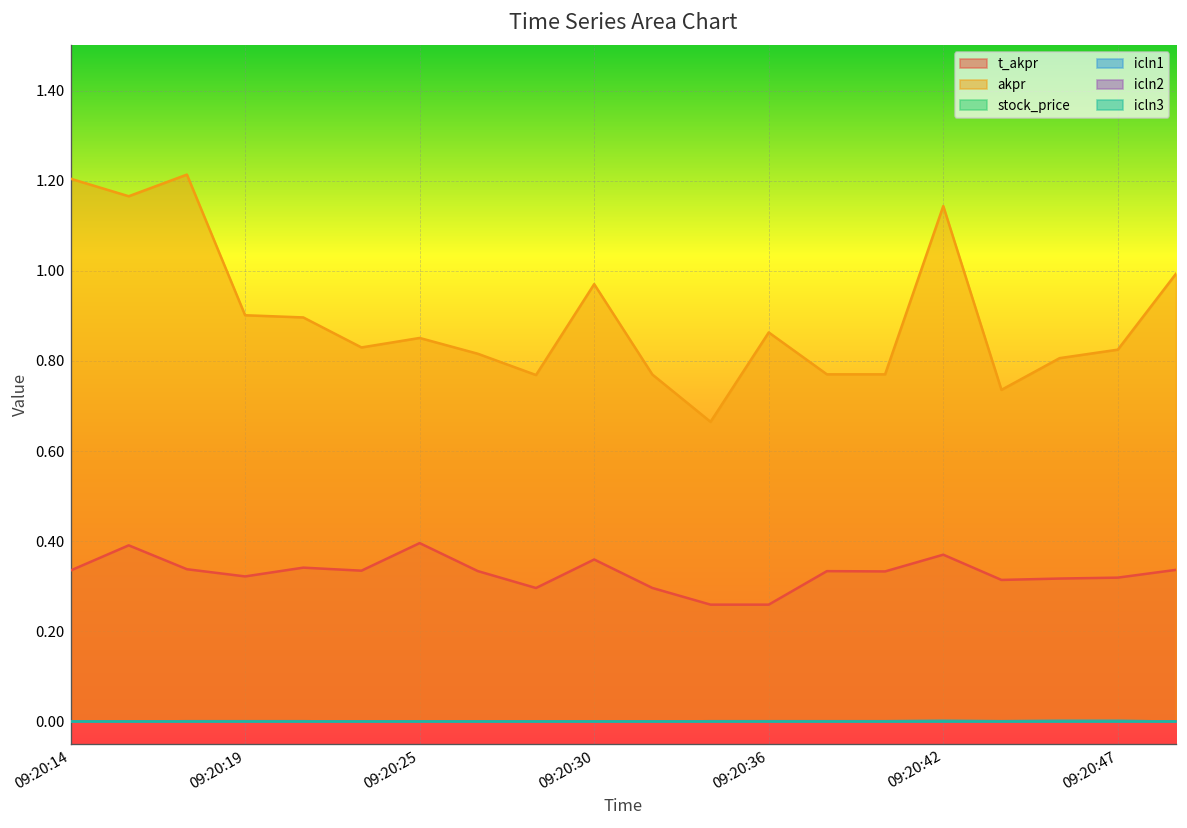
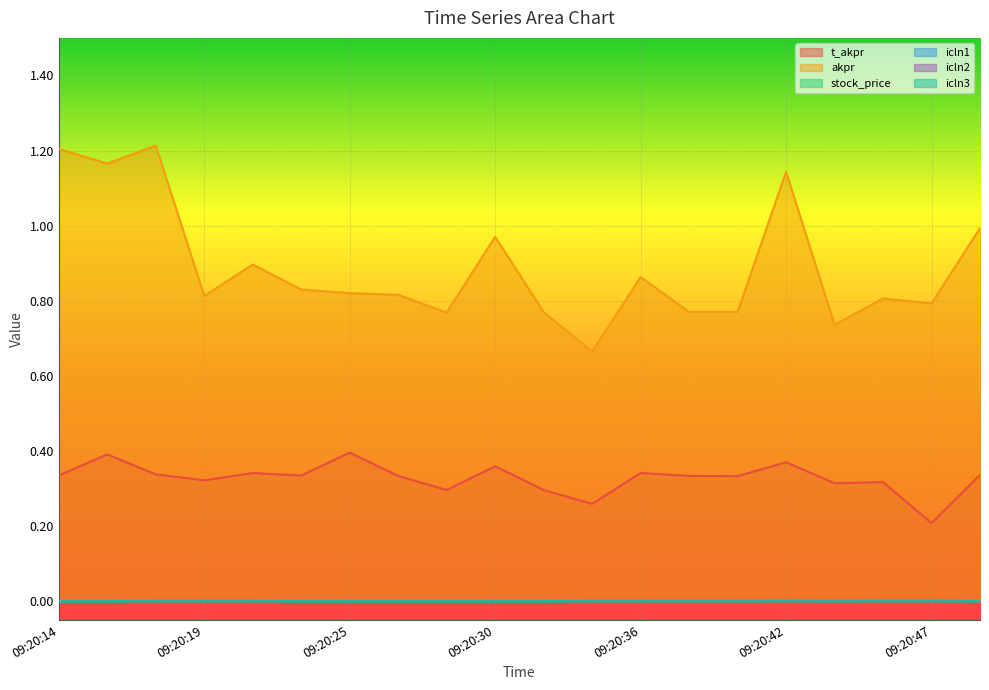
  {
    "t_akpr": {
      "09:20:14": 0.33,
      "09:20:19": 0.32,
      "09:20:25": 0.40,
      "09:20:30": 0.36,
-     "09:20:36": 0.26,
+     "09:20:36": 0.34,
      "09:20:42": 0.37,
-     "09:20:47": 0.32
+     "09:20:47": 0.21
    },
    "akpr": {
      "09:20:14": 1.20,
-     "09:20:19": 0.90,
-     "09:20:25": 0.85,
+     "09:20:19": 0.81,
+     "09:20:25": 0.82,
      "09:20:30": 0.97,
      "09:20:36": 0.86,
      "09:20:42": 1.14,
-     "09:20:47": 0.83
+     "09:20:47": 0.79
    },
    "icln3": {
      "09:20:14": 0.00,
      "09:20:19": 0.00,
      "09:20:25": 0.00,
      "09:20:30": 0.00,
      "09:20:36": 0.00,
      "09:20:42": 0.00,
      "09:20:47": 0.00
    }
  }
